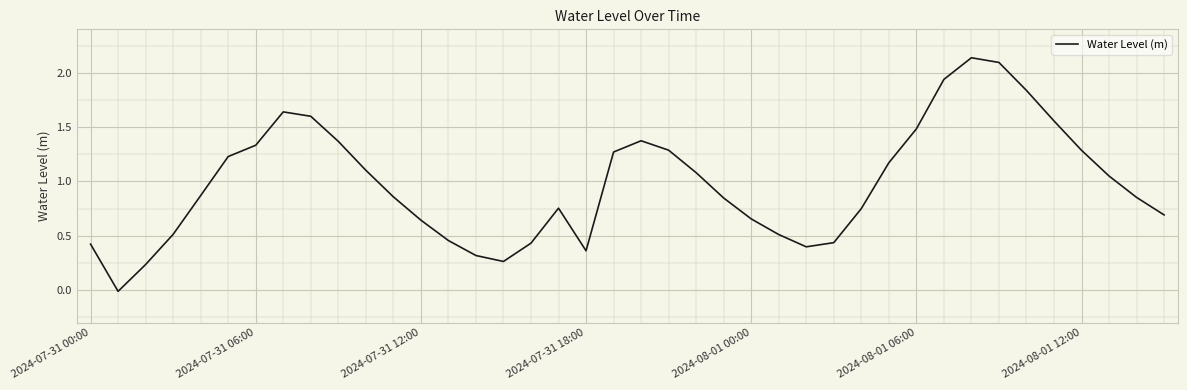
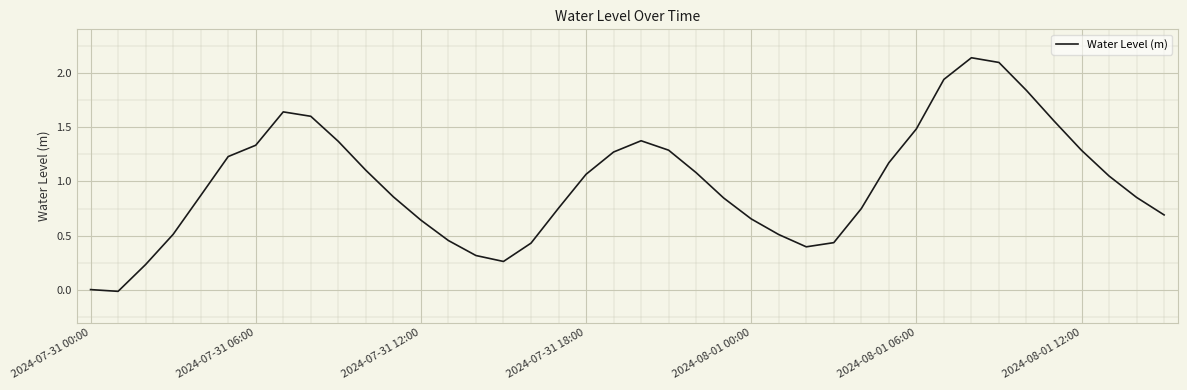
  {
-   "2024-07-31 00:00": 0.42,
+   "2024-07-31 00:00": 0.01,
    "2024-07-31 06:00": 1.33,
    "2024-07-31 12:00": 0.64,
-   "2024-07-31 18:00": 0.36,
+   "2024-07-31 18:00": 1.07,
    "2024-08-01 00:00": 0.66,
    "2024-08-01 06:00": 1.48,
    "2024-08-01 12:00": 1.29
  }
